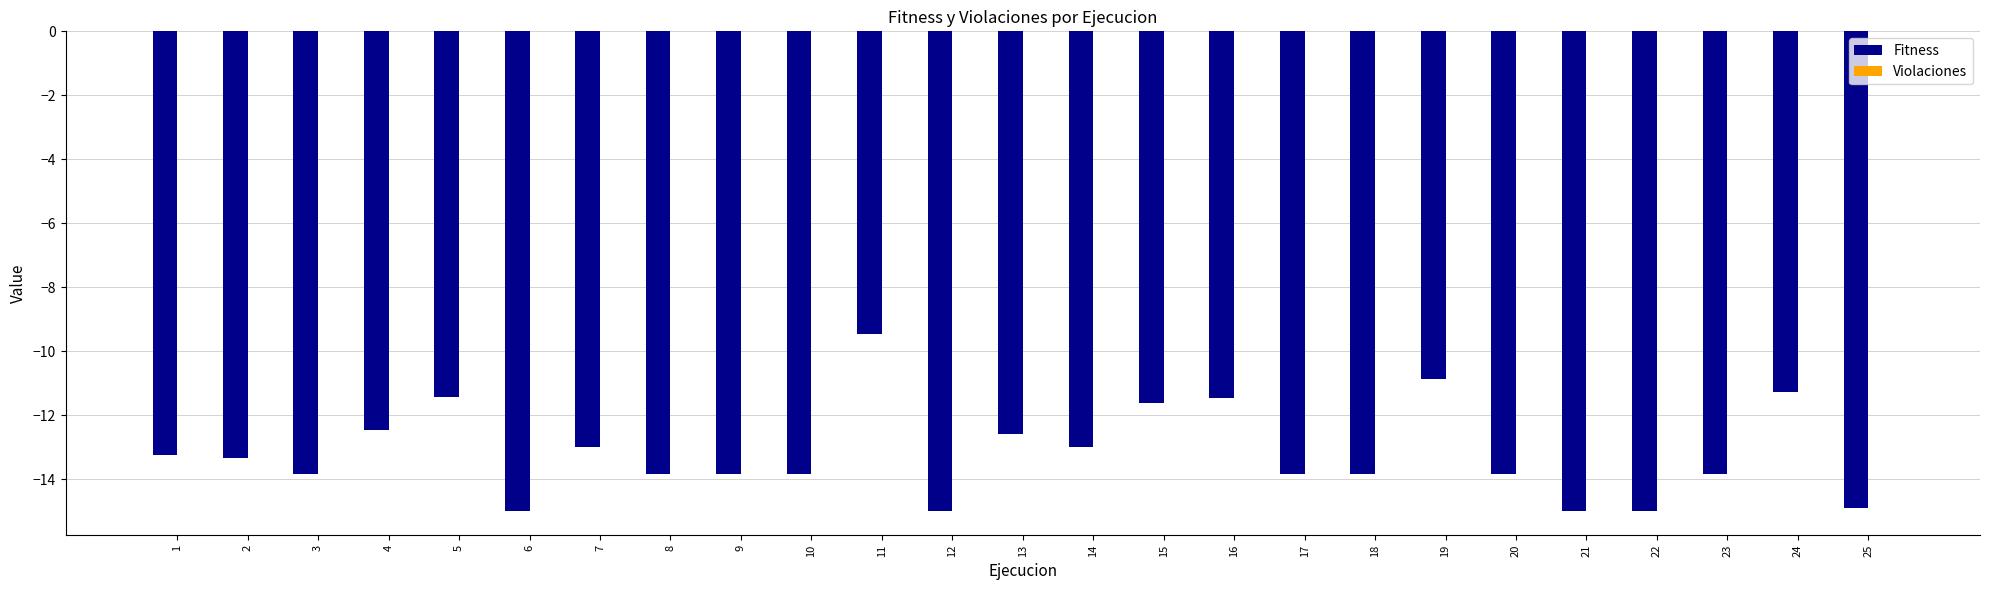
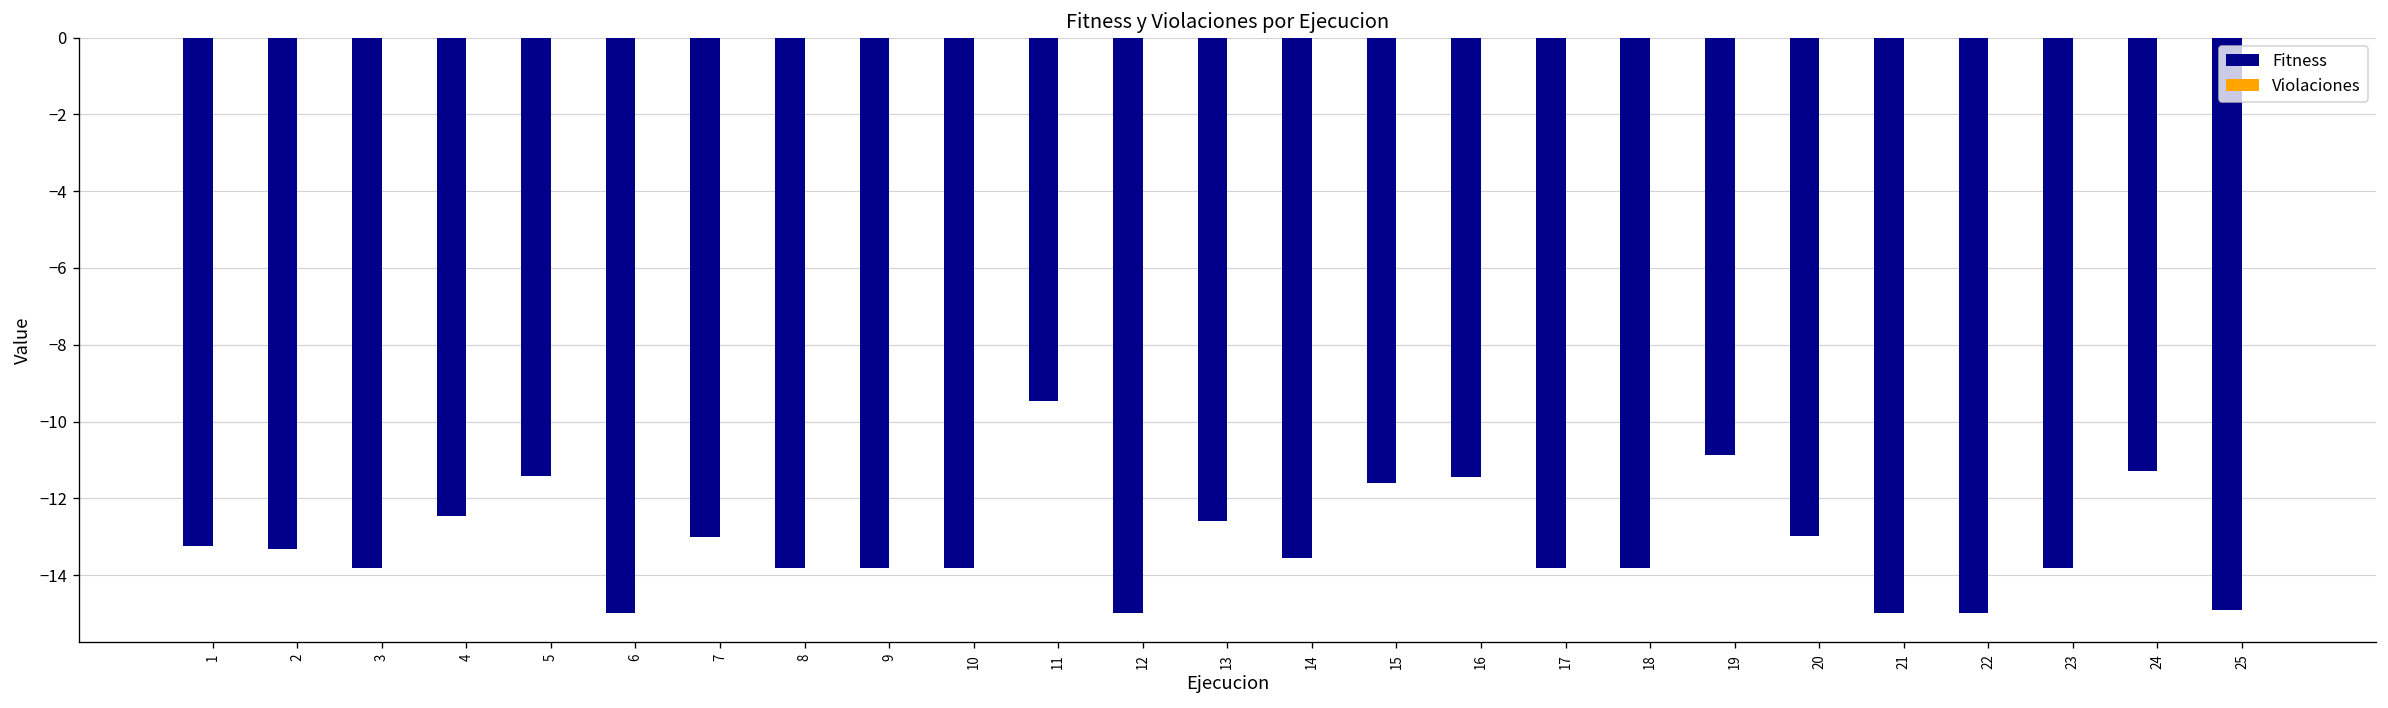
  {
    "Fitness": {
      "1": -13.2,
      "2": -13.3,
      "3": -13.8,
      "4": -12.5,
      "5": -11.4,
      "6": -15.0,
      "7": -13.0,
      "8": -13.8,
      "9": -13.8,
      "10": -13.8,
      "11": -9.5,
      "12": -15.0,
      "13": -12.6,
-     "14": -13.0,
+     "14": -13.5,
      "15": -11.6,
      "16": -11.5,
      "17": -13.8,
      "18": -13.8,
      "19": -10.9,
-     "20": -13.8,
+     "20": -13.0,
      "21": -15.0,
      "22": -15.0,
      "23": -13.8,
      "24": -11.3,
      "25": -14.9
    },
    "Violaciones": {
      "1": 0.0,
      "2": 0.0,
      "3": 0.0,
      "4": 0.0,
      "5": 0.0,
      "6": 0.0,
      "7": 0.0,
      "8": 0.0,
      "9": 0.0,
      "10": 0.0,
      "11": 0.0,
      "12": 0.0,
      "13": 0.0,
      "14": 0.0,
      "15": 0.0,
      "16": 0.0,
      "17": 0.0,
      "18": 0.0,
      "19": 0.0,
      "20": 0.0,
      "21": 0.0,
      "22": 0.0,
      "23": 0.0,
      "24": 0.0,
      "25": 0.0
    }
  }
